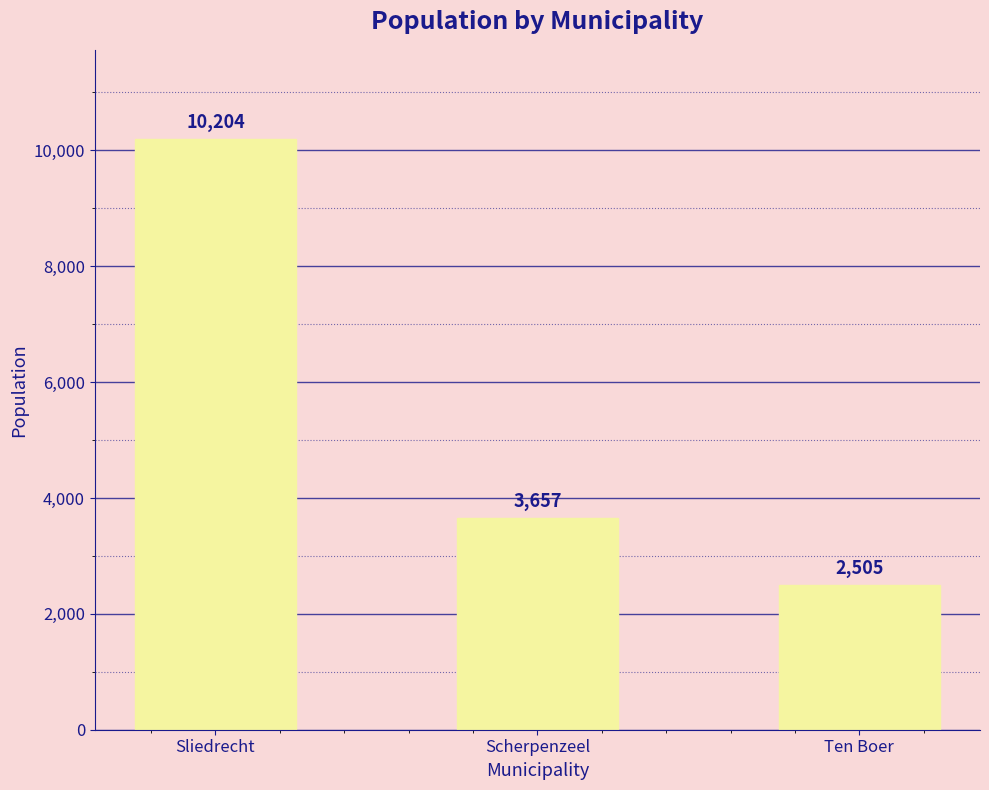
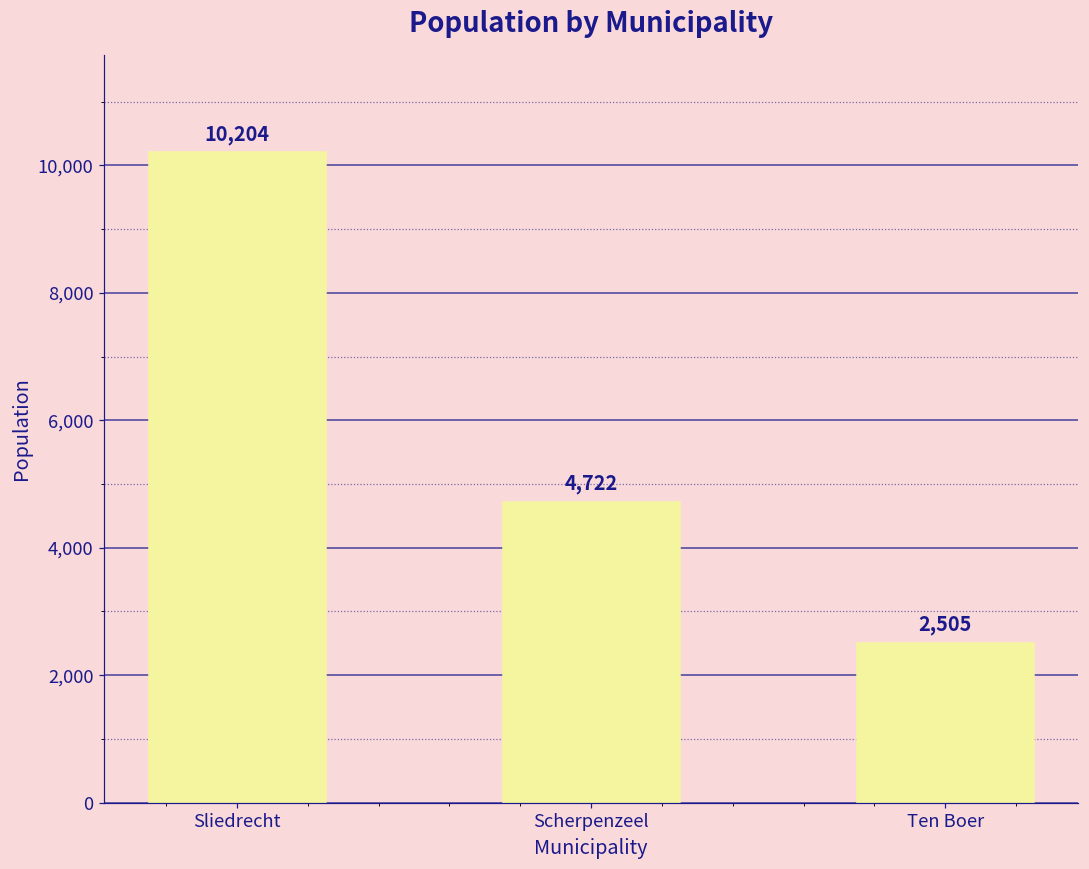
  {
    "Sliedrecht": "10,204",
-   "Scherpenzeel": "3,657",
+   "Scherpenzeel": "4,722",
    "Ten Boer": "2,505"
  }
